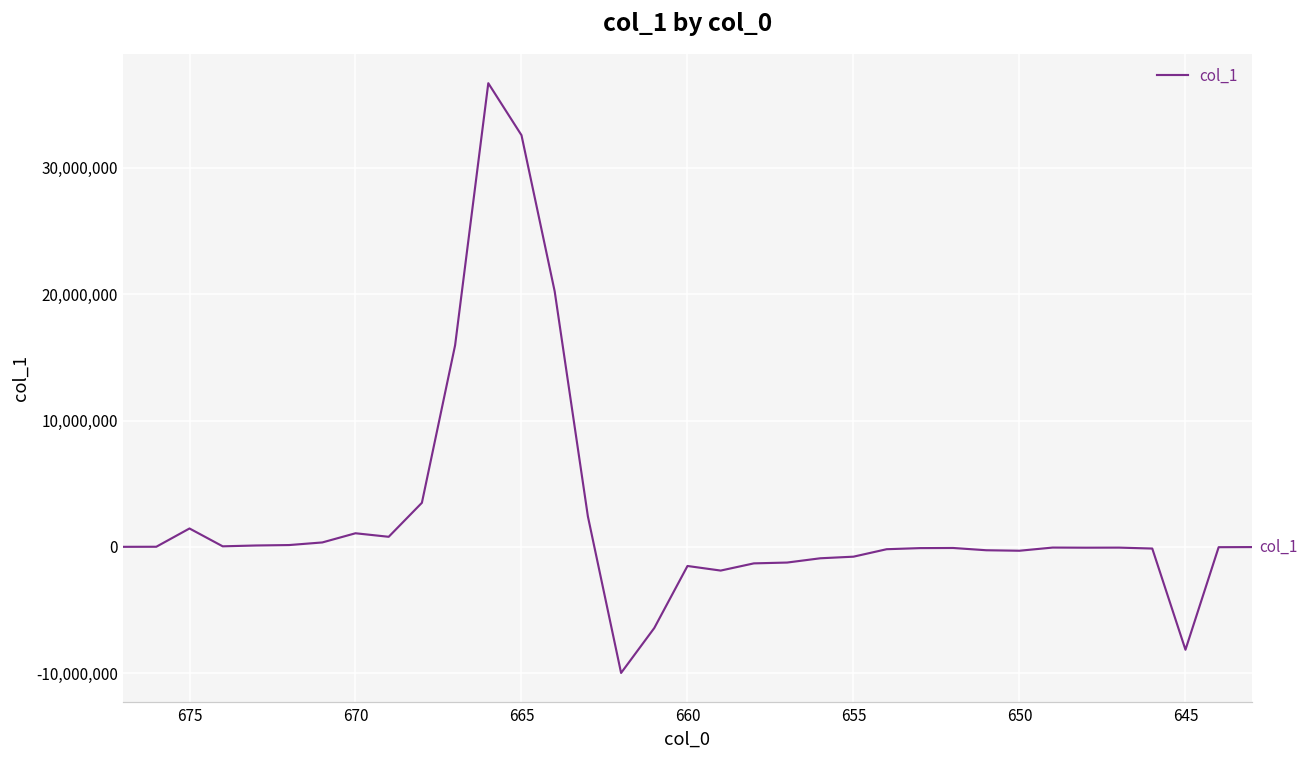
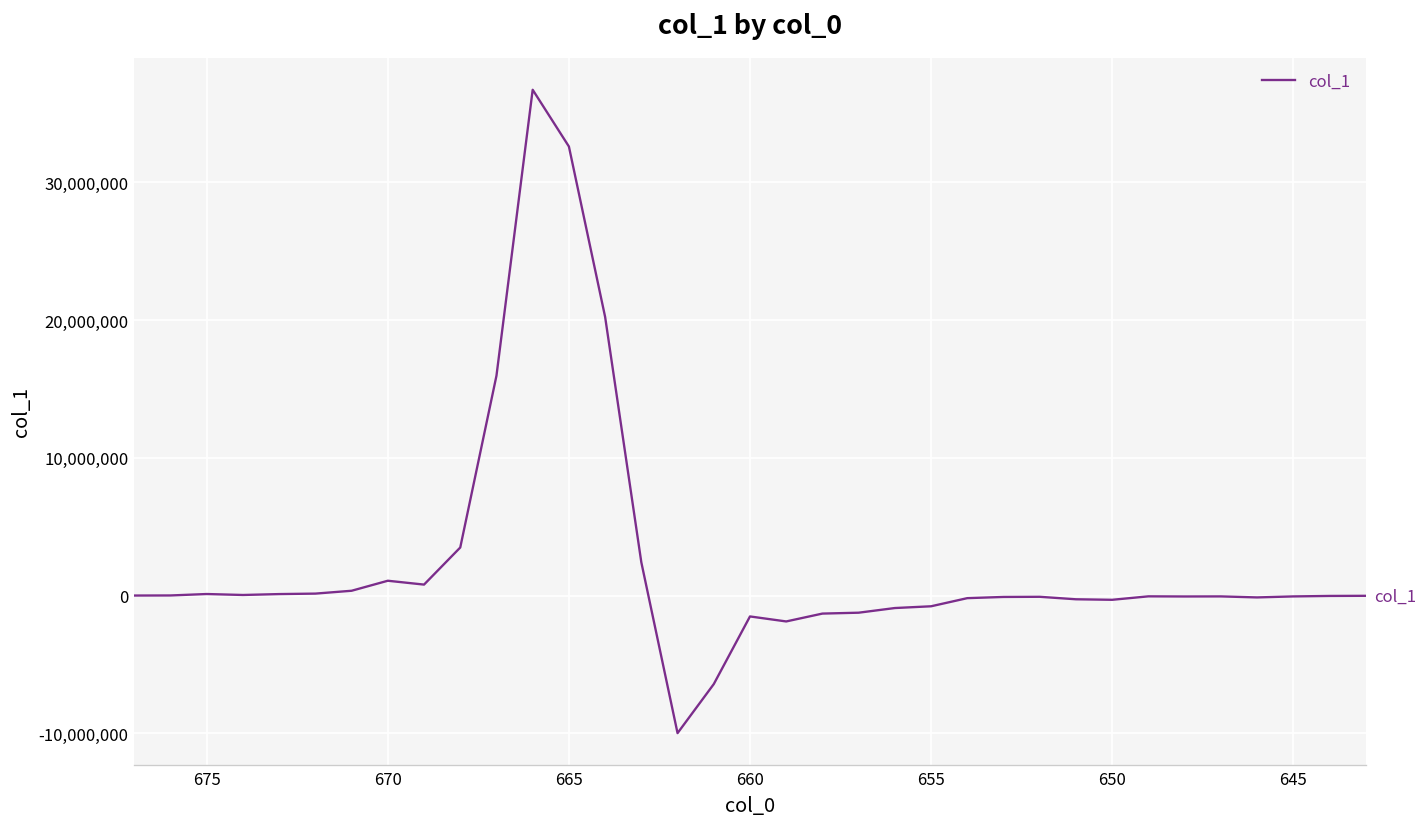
  {
-   "675": "1,500,000",
+   "675": "100,000",
    "670": "1,100,000",
    "665": "32,600,000",
    "660": "-1,500,000",
    "655": "-800,000",
    "650": "-300,000",
-   "645": "-8,100,000"
+   "645": "-100,000"
  }
